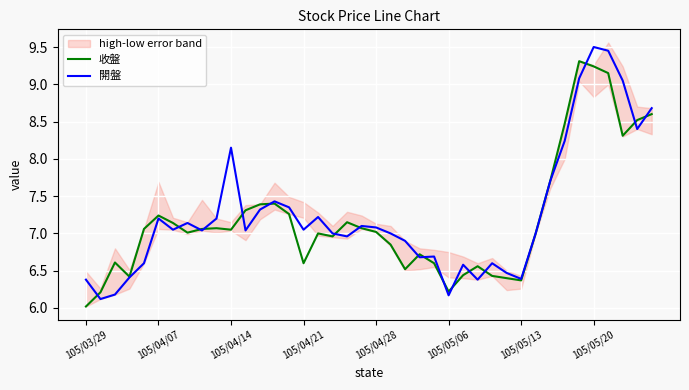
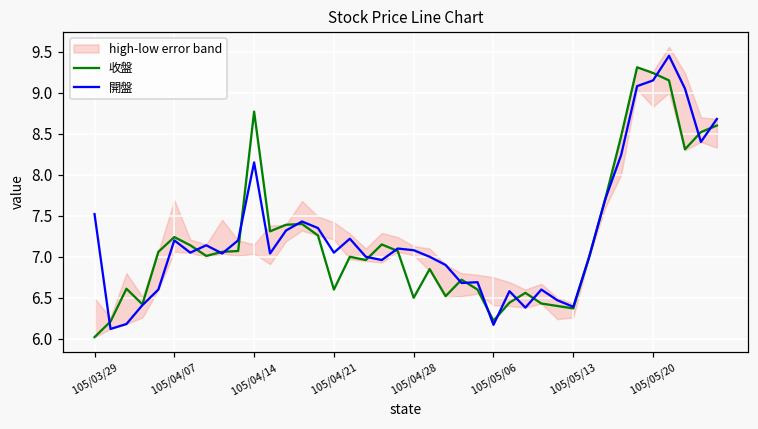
  {
    "收盤": {
      "105/03/29": 6.0,
      "105/04/07": 7.2,
-     "105/04/14": 7.1,
+     "105/04/14": 8.8,
      "105/04/21": 6.6,
-     "105/04/28": 7.0,
+     "105/04/28": 6.5,
      "105/05/06": 6.2
    },
    "開盤": {
-     "105/03/29": 6.4,
+     "105/03/29": 7.5,
      "105/04/07": 7.2,
      "105/04/14": 8.2,
      "105/04/21": 7.1,
      "105/04/28": 7.1,
      "105/05/06": 6.2,
-     "105/05/20": 9.5
+     "105/05/20": 9.2
    }
  }
